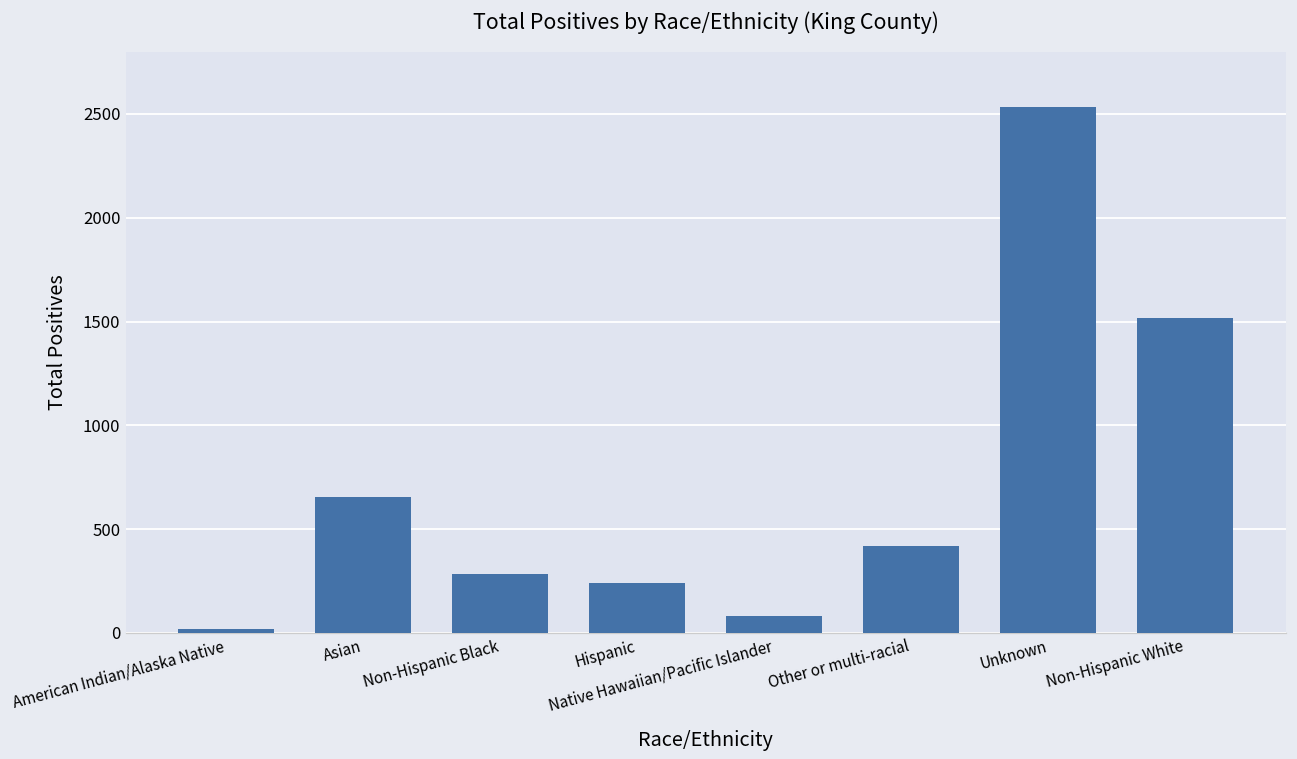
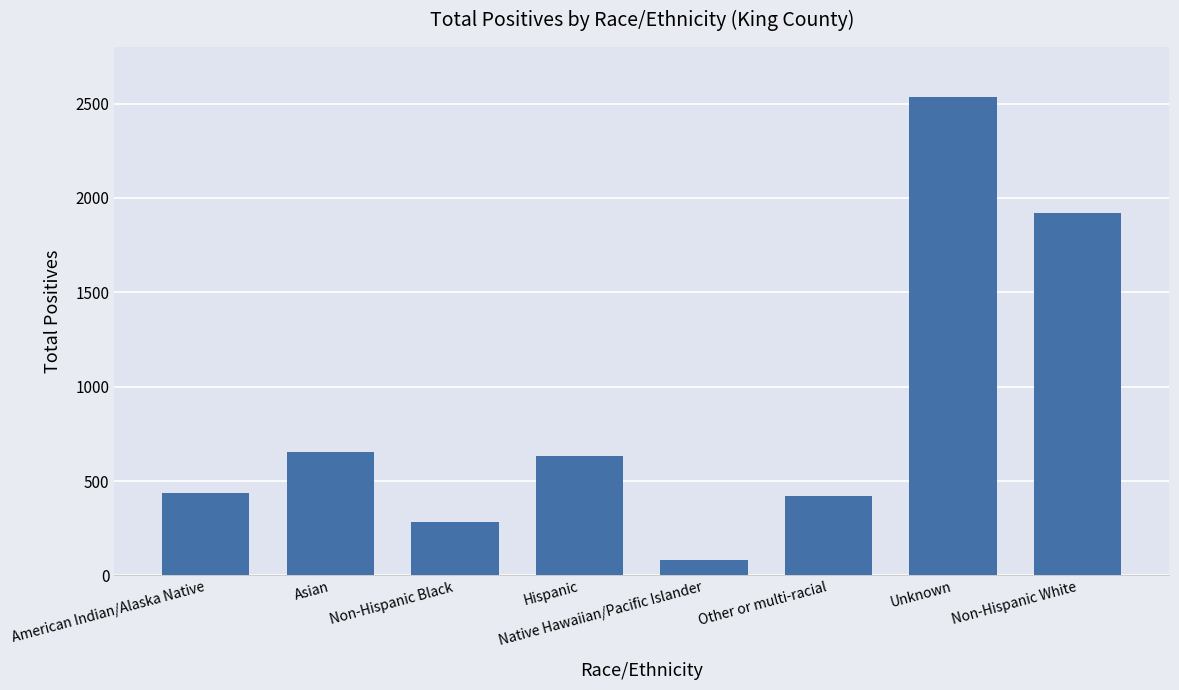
  {
-   "American Indian/Alaska Native": 20,
+   "American Indian/Alaska Native": 440,
    "Asian": 660,
    "Non-Hispanic Black": 280,
-   "Hispanic": 240,
+   "Hispanic": 630,
    "Native Hawaiian/Pacific Islander": 80,
    "Other or multi-racial": 420,
    "Unknown": 2530,
-   "Non-Hispanic White": 1520
+   "Non-Hispanic White": 1920
  }
